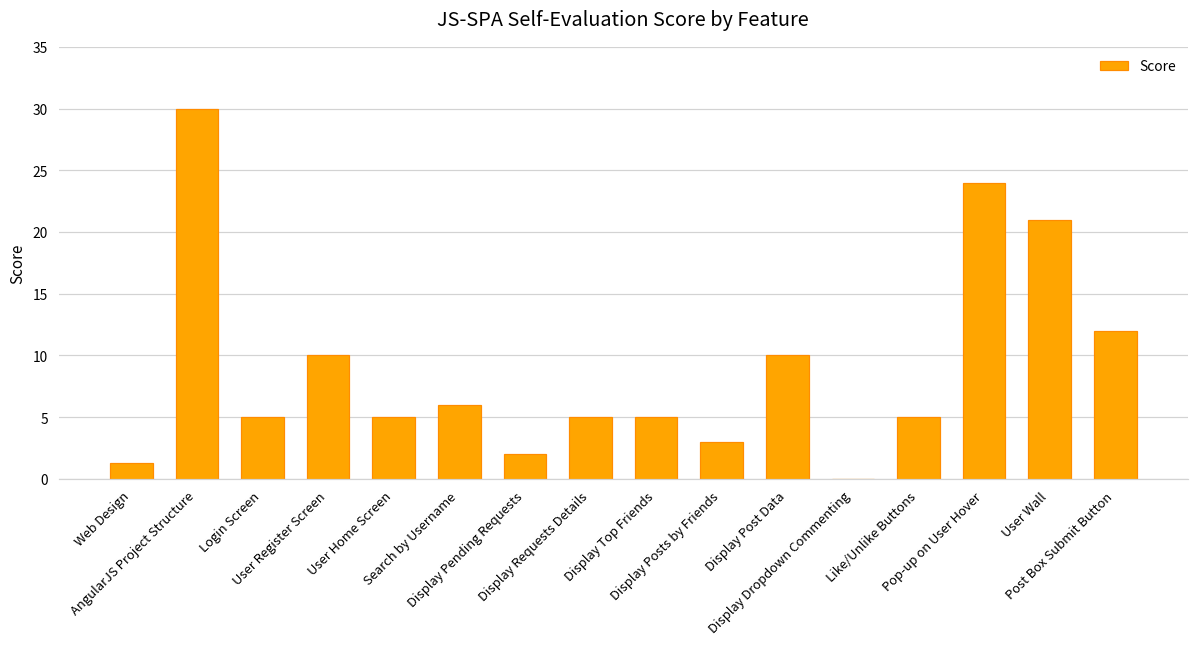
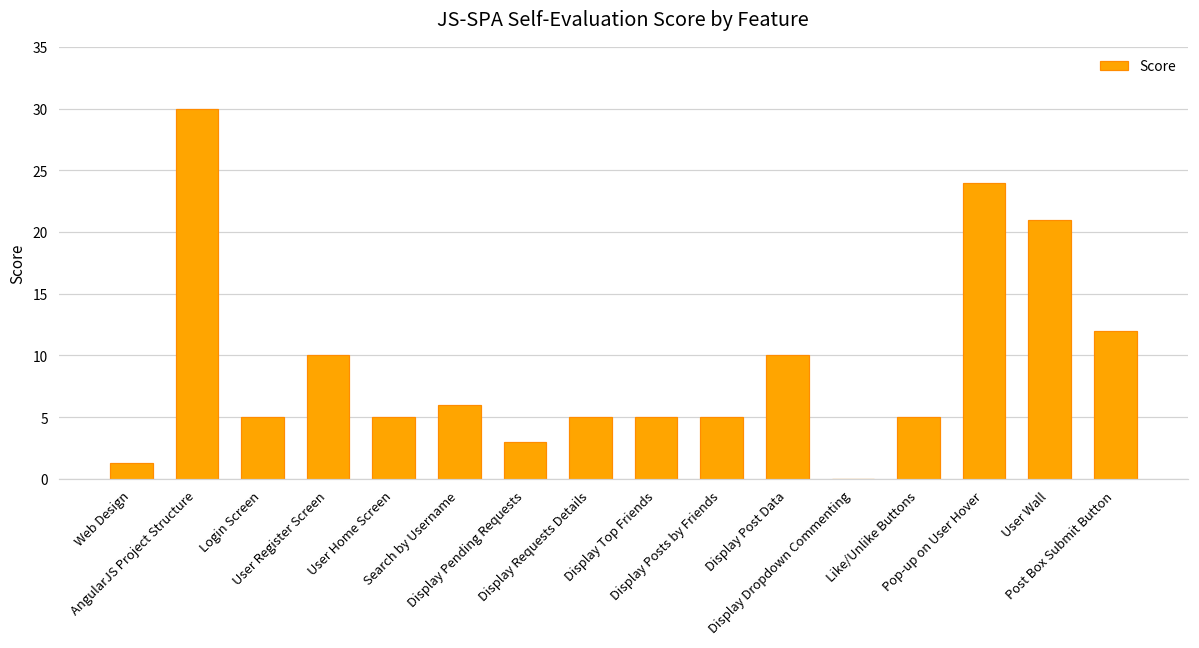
  {
    "Web Design": 1.3,
    "AngularJS Project Structure": 30,
    "Login Screen": 5,
    "User Register Screen": 10,
    "User Home Screen": 5,
    "Search by Username": 6,
-   "Display Pending Requests": 2,
+   "Display Pending Requests": 3,
    "Display Requests Details": 5,
    "Display Top Friends": 5,
-   "Display Posts by Friends": 3,
+   "Display Posts by Friends": 5,
    "Display Post Data": 10,
    "Display Dropdown Commenting": 0,
    "Like/Unlike Buttons": 5,
    "Pop-up on User Hover": 24,
    "User Wall": 21,
    "Post Box Submit Button": 12
  }
